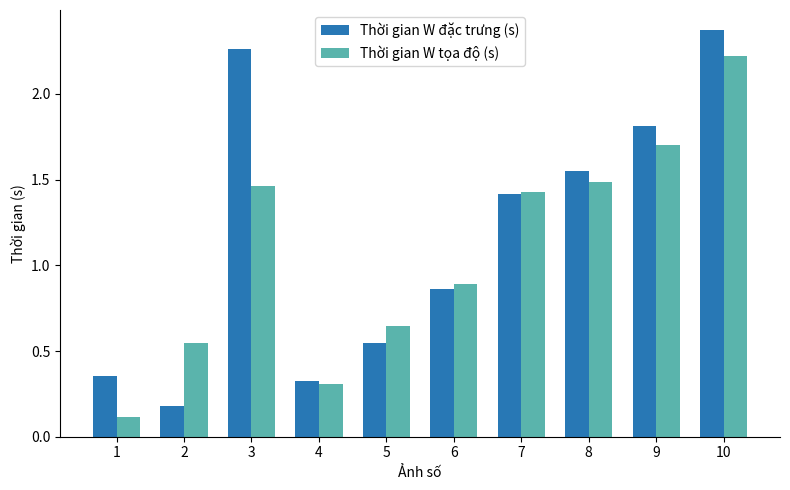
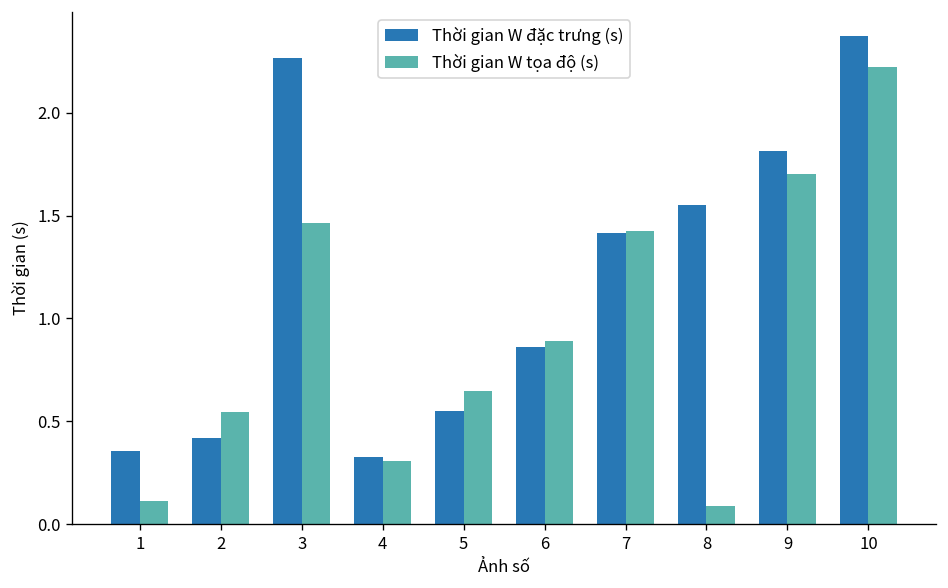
  {
    "Thời gian W đặc trưng (s)": {
      "1": 0.35,
-     "2": 0.18,
+     "2": 0.42,
      "3": 2.26,
      "4": 0.32,
      "5": 0.55,
      "6": 0.86,
      "7": 1.42,
      "8": 1.55,
      "9": 1.81,
      "10": 2.37
    },
    "Thời gian W tọa độ (s)": {
      "1": 0.11,
      "2": 0.55,
      "3": 1.46,
      "4": 0.31,
      "5": 0.65,
      "6": 0.89,
      "7": 1.43,
-     "8": 1.49,
+     "8": 0.09,
      "9": 1.70,
      "10": 2.22
    }
  }
